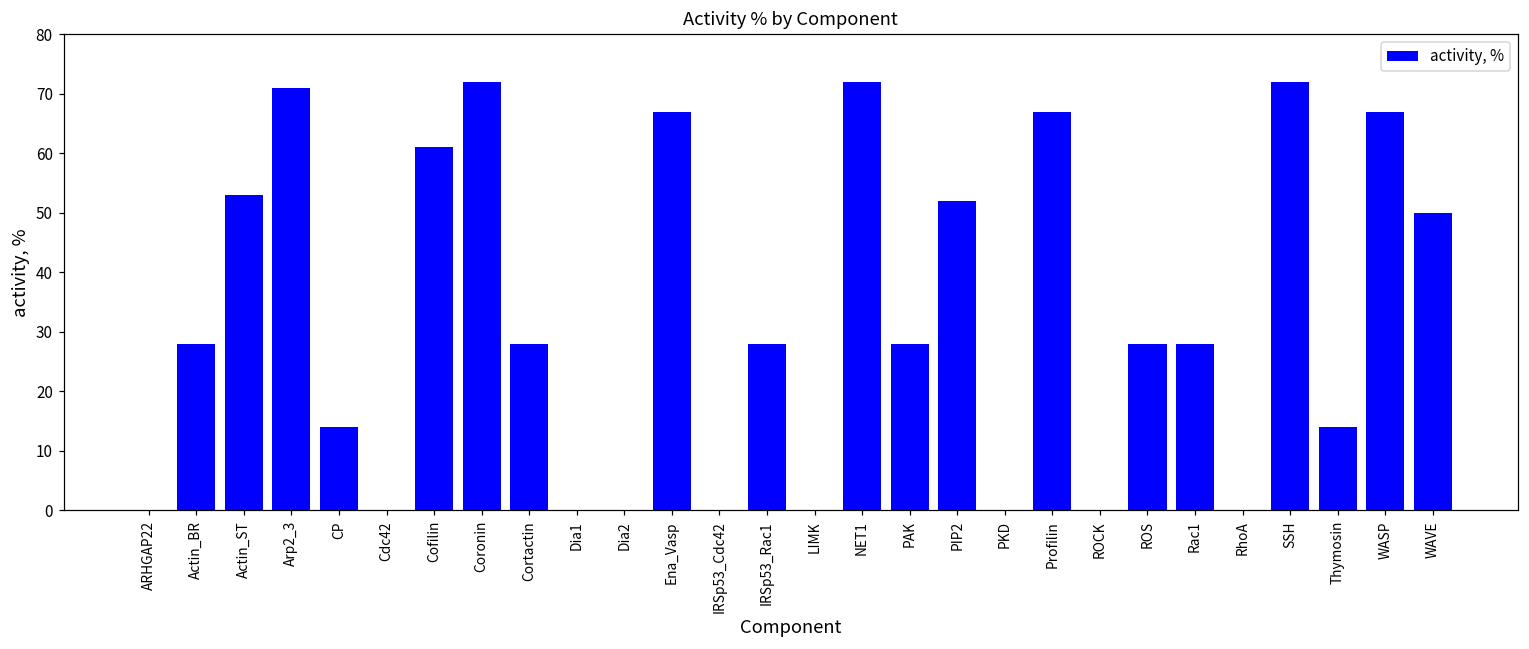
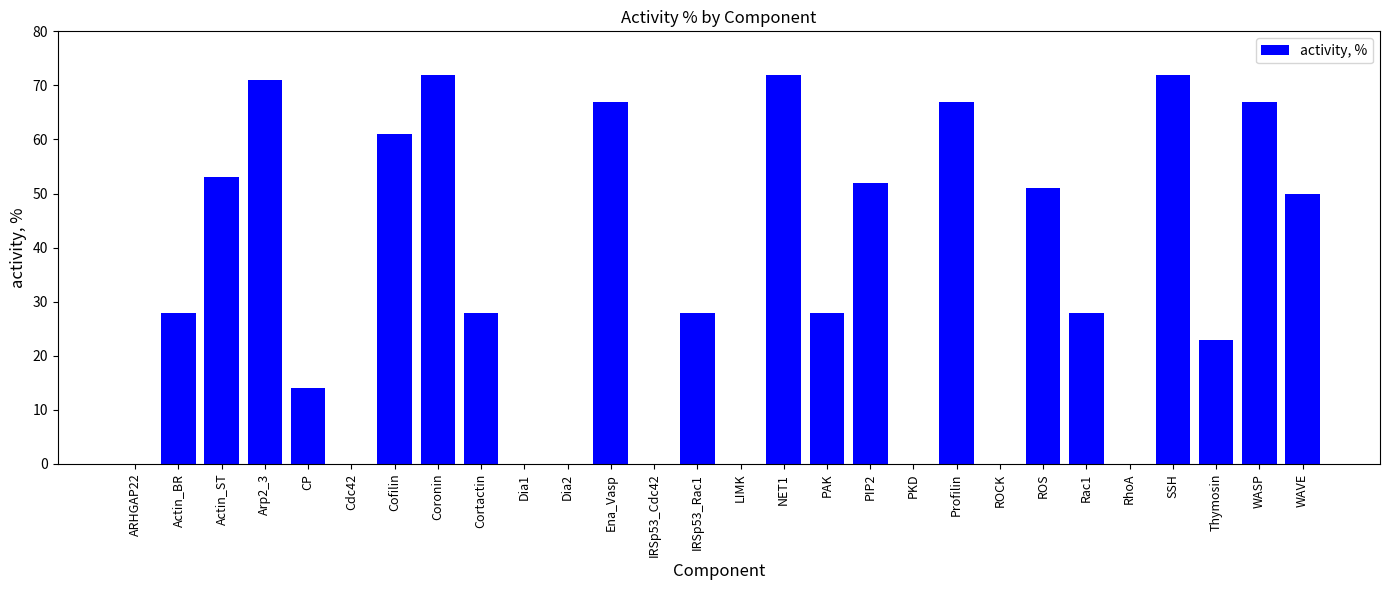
  {
    "ARHGAP22": 0,
    "Actin_BR": 28,
    "Actin_ST": 53,
    "Arp2_3": 71,
    "CP": 14,
    "Cdc42": 0,
    "Cofilin": 61,
    "Coronin": 72,
    "Cortactin": 28,
    "Dia1": 0,
    "Dia2": 0,
    "Ena_Vasp": 67,
    "IRSp53_Cdc42": 0,
    "IRSp53_Rac1": 28,
    "LIMK": 0,
    "NET1": 72,
    "PAK": 28,
    "PIP2": 52,
    "PKD": 0,
    "Profilin": 67,
    "ROCK": 0,
-   "ROS": 28,
+   "ROS": 51,
    "Rac1": 28,
    "RhoA": 0,
    "SSH": 72,
-   "Thymosin": 14,
+   "Thymosin": 23,
    "WASP": 67,
    "WAVE": 50
  }
